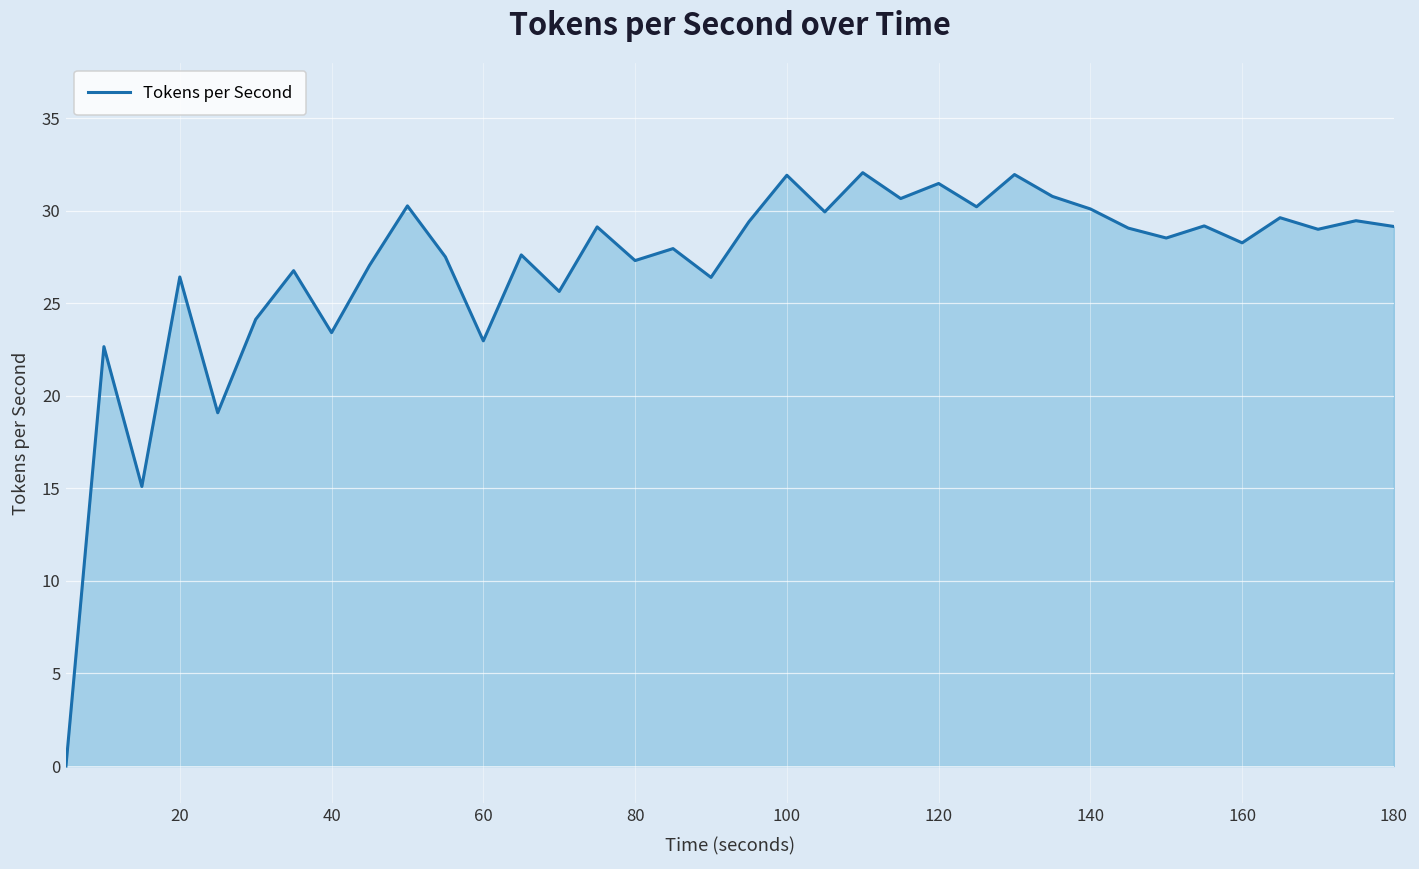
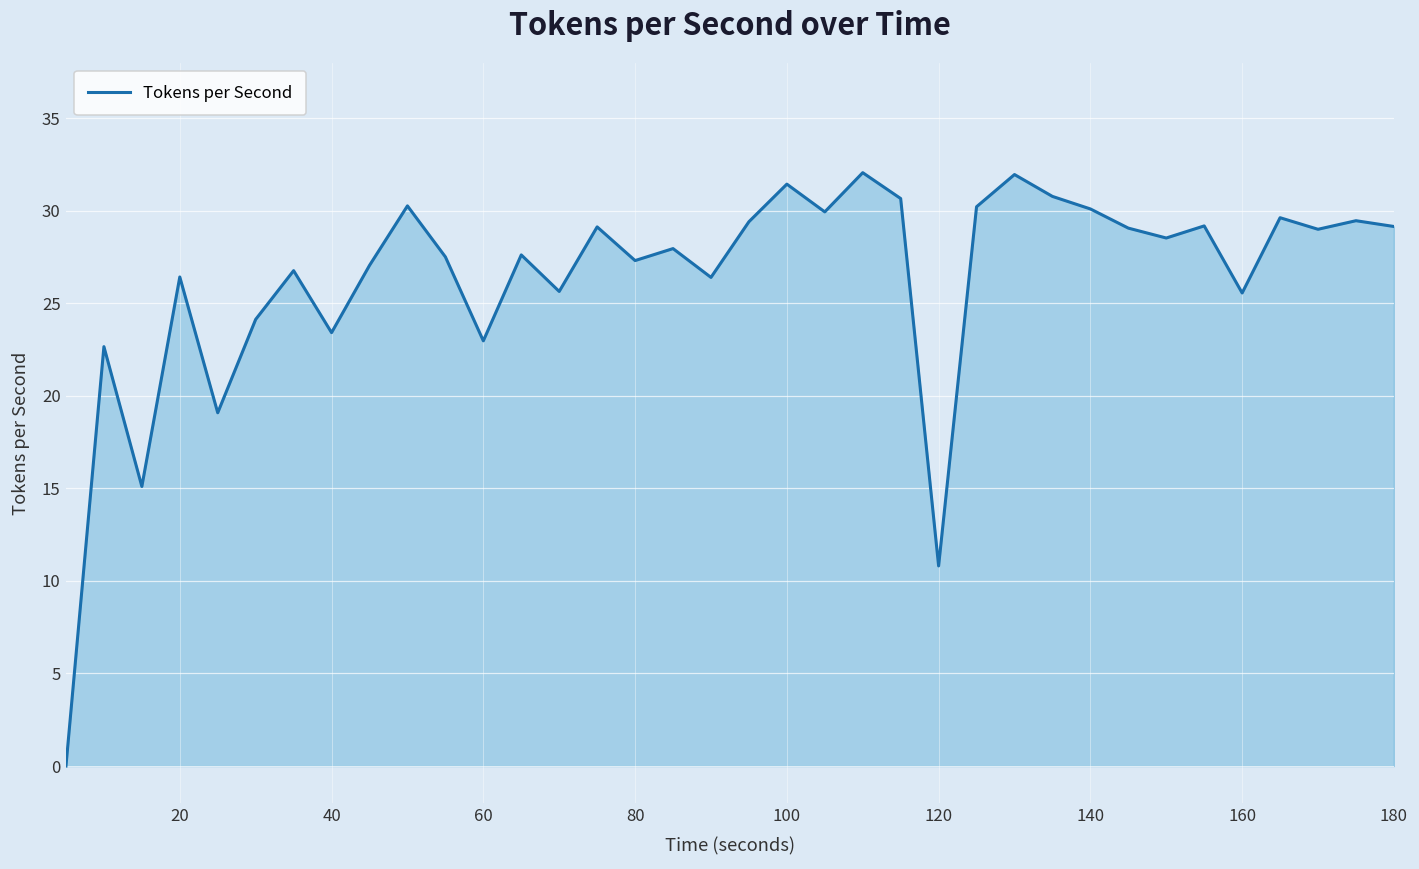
  {
    "20": 26.4,
    "40": 23.4,
    "60": 23.0,
    "80": 27.3,
-   "100": 31.9,
-   "120": 31.5,
+   "100": 31.4,
+   "120": 10.8,
    "140": 30.1,
-   "160": 28.3,
+   "160": 25.6,
    "180": 29.2
  }
